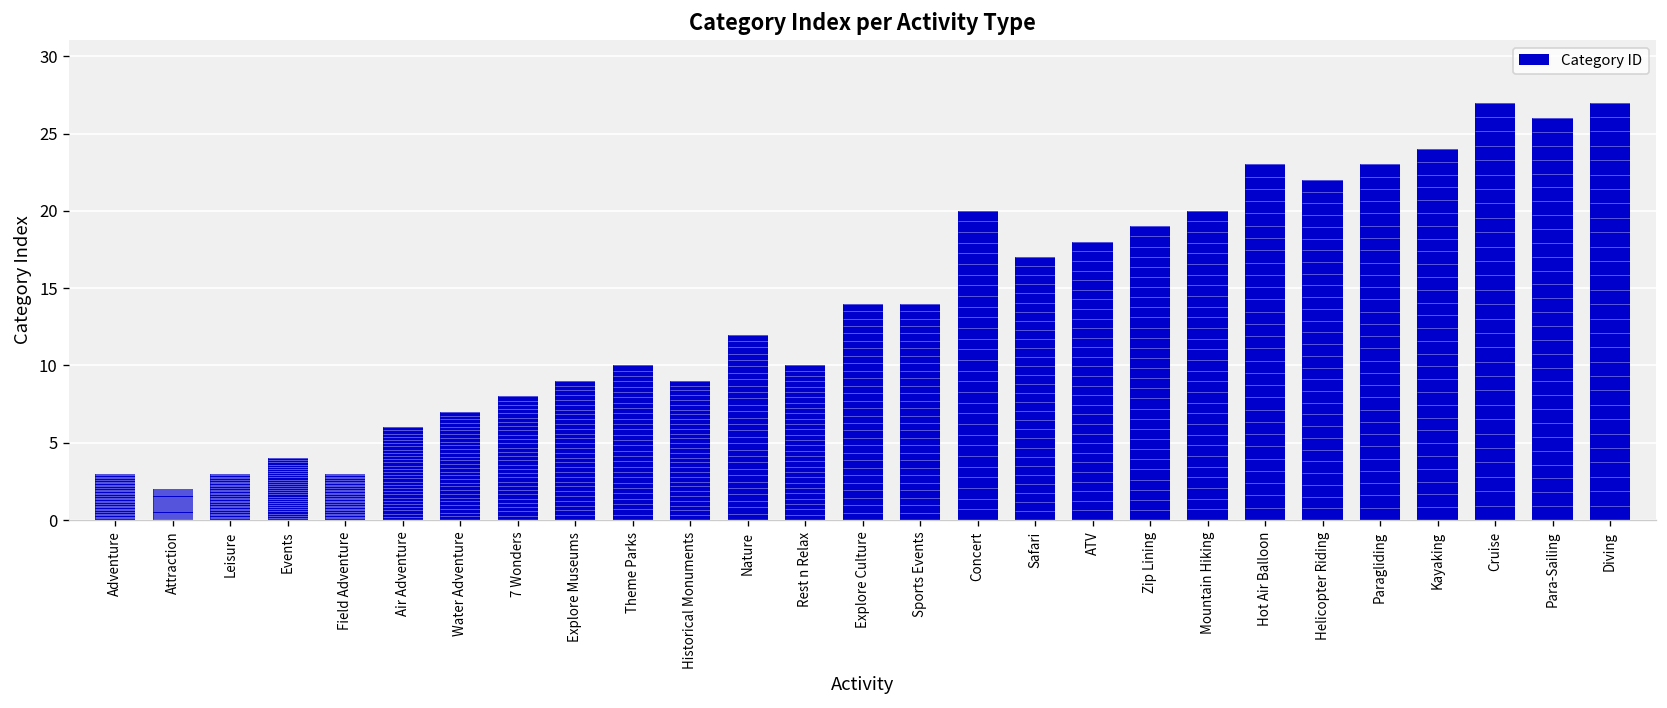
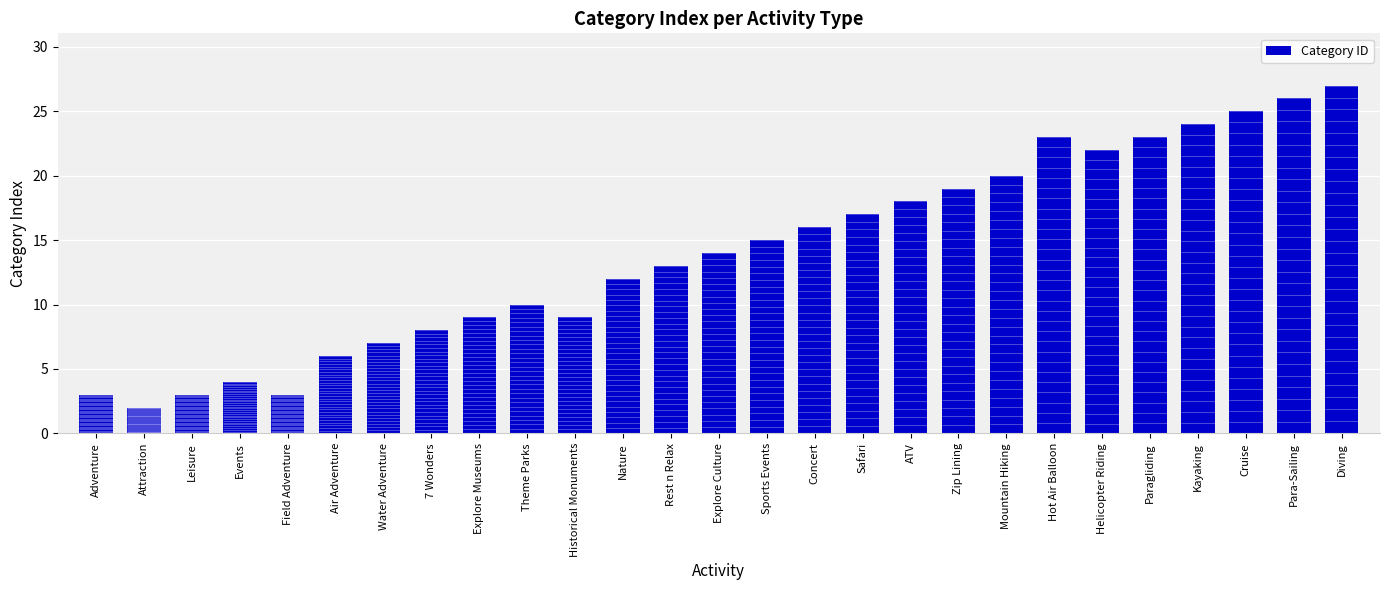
  {
    "Adventure": 3,
    "Attraction": 2,
    "Leisure": 3,
    "Events": 4,
    "Field Adventure": 3,
    "Air Adventure": 6,
    "Water Adventure": 7,
    "7 Wonders": 8,
    "Explore Museums": 9,
    "Theme Parks": 10,
    "Historical Monuments": 9,
    "Nature": 12,
-   "Rest n Relax": 10,
+   "Rest n Relax": 13,
    "Explore Culture": 14,
-   "Sports Events": 14,
-   "Concert": 20,
+   "Sports Events": 15,
+   "Concert": 16,
    "Safari": 17,
    "ATV": 18,
    "Zip Lining": 19,
    "Mountain Hiking": 20,
    "Hot Air Balloon": 23,
    "Helicopter Riding": 22,
    "Paragliding": 23,
    "Kayaking": 24,
-   "Cruise": 27,
+   "Cruise": 25,
    "Para-Sailing": 26,
    "Diving": 27
  }
